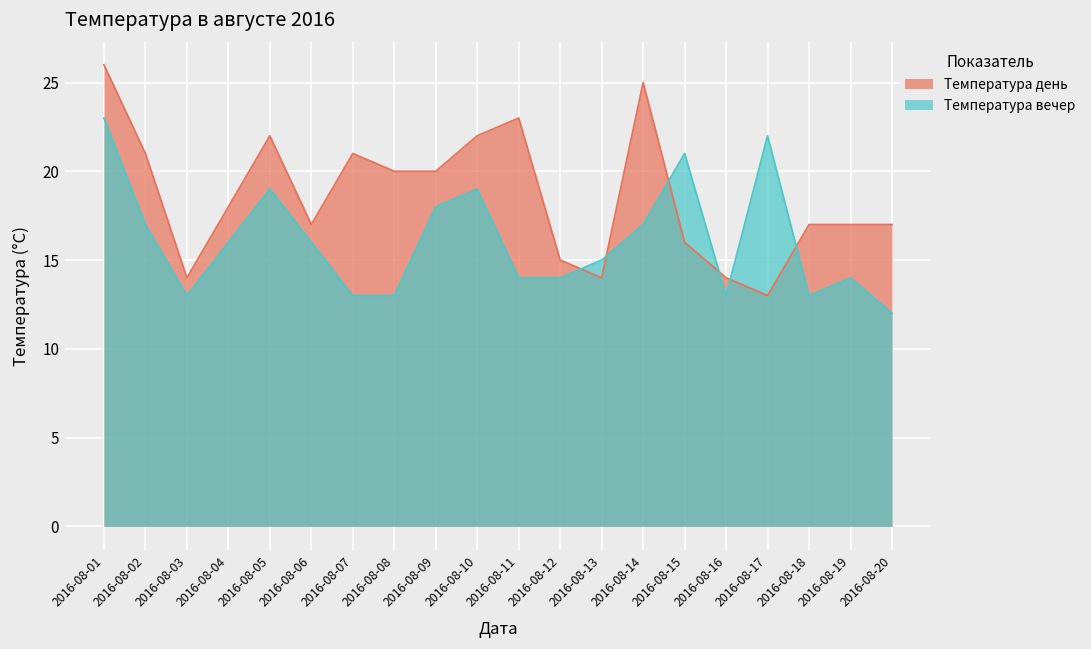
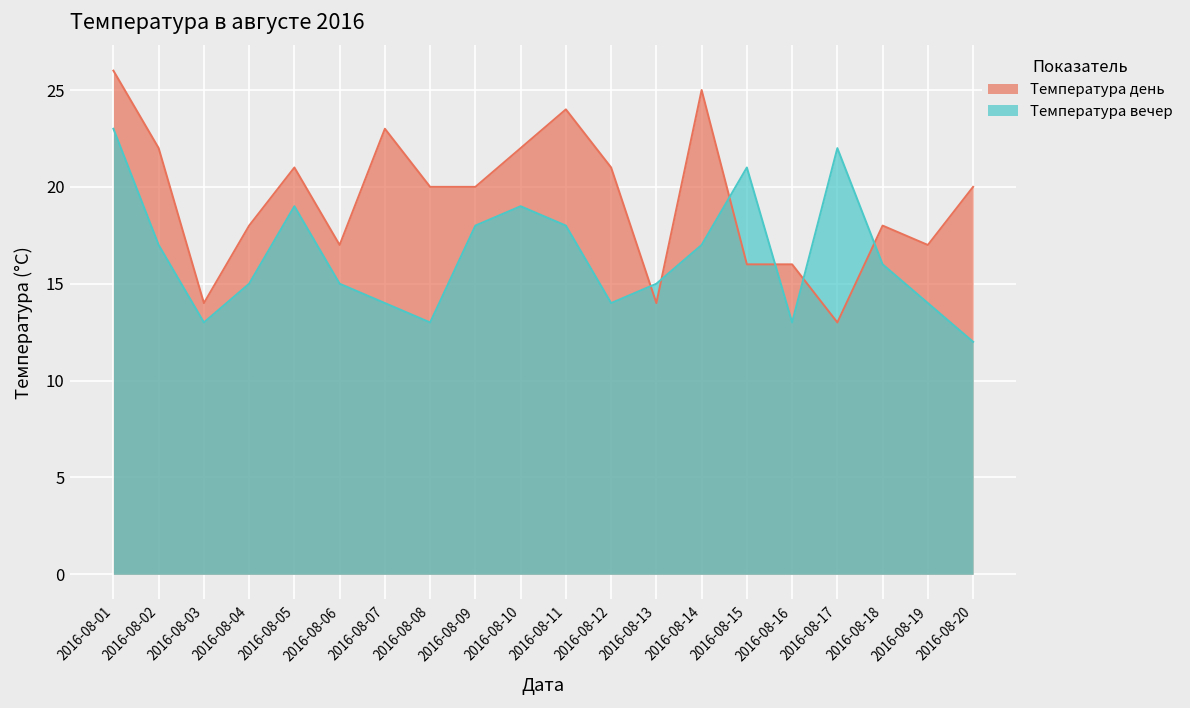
  {
    "Температура день": {
      "2016-08-01": 26,
-     "2016-08-02": 21,
+     "2016-08-02": 22,
      "2016-08-03": 14,
      "2016-08-04": 18,
-     "2016-08-05": 22,
+     "2016-08-05": 21,
      "2016-08-06": 17,
-     "2016-08-07": 21,
+     "2016-08-07": 23,
      "2016-08-08": 20,
      "2016-08-09": 20,
      "2016-08-10": 22,
-     "2016-08-11": 23,
-     "2016-08-12": 15,
+     "2016-08-11": 24,
+     "2016-08-12": 21,
      "2016-08-13": 14,
      "2016-08-14": 25,
      "2016-08-15": 16,
-     "2016-08-16": 14,
+     "2016-08-16": 16,
      "2016-08-17": 13,
-     "2016-08-18": 17,
+     "2016-08-18": 18,
      "2016-08-19": 17,
-     "2016-08-20": 17
+     "2016-08-20": 20
    },
    "Температура вечер": {
      "2016-08-01": 23,
      "2016-08-02": 17,
      "2016-08-03": 13,
-     "2016-08-04": 16,
+     "2016-08-04": 15,
      "2016-08-05": 19,
-     "2016-08-06": 16,
-     "2016-08-07": 13,
+     "2016-08-06": 15,
+     "2016-08-07": 14,
      "2016-08-08": 13,
      "2016-08-09": 18,
      "2016-08-10": 19,
-     "2016-08-11": 14,
+     "2016-08-11": 18,
      "2016-08-12": 14,
      "2016-08-13": 15,
      "2016-08-14": 17,
      "2016-08-15": 21,
      "2016-08-16": 13,
      "2016-08-17": 22,
-     "2016-08-18": 13,
+     "2016-08-18": 16,
      "2016-08-19": 14,
      "2016-08-20": 12
    }
  }
